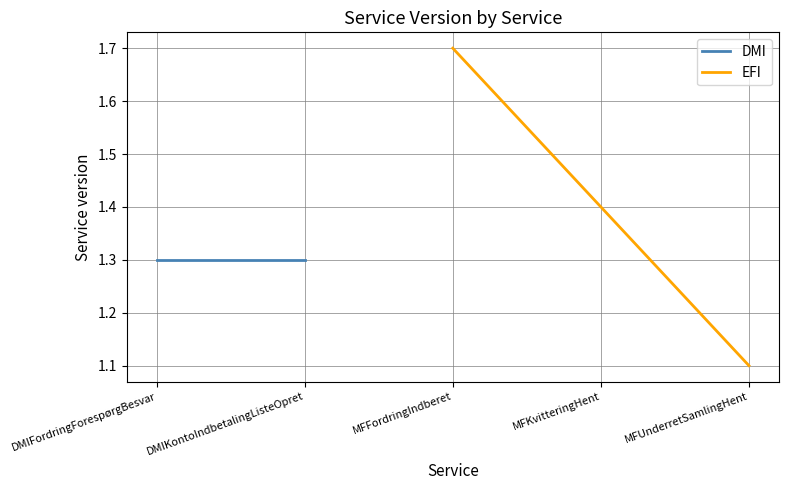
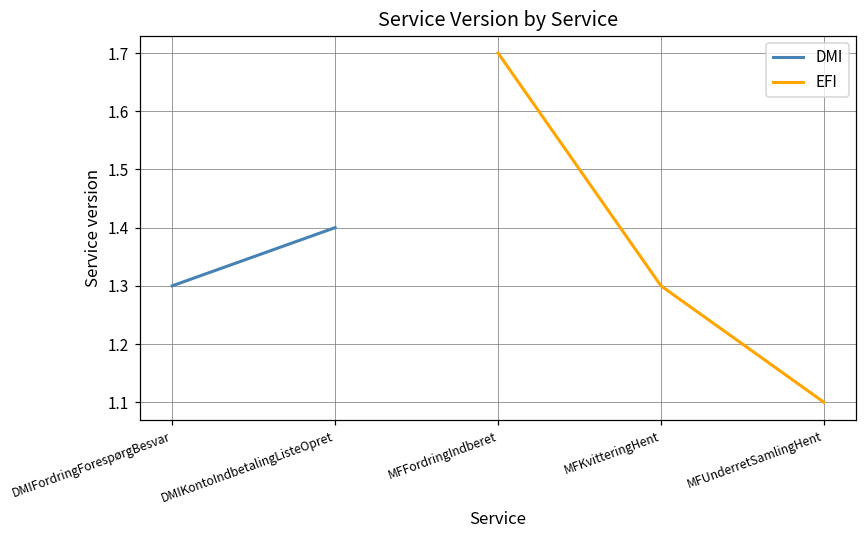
  {
    "DMI": {
      "DMIFordringForespørgBesvar": 1.3,
-     "DMIKontoIndbetalingListeOpret": 1.3
+     "DMIKontoIndbetalingListeOpret": 1.4
    },
    "EFI": {
      "MFFordringIndberet": 1.7,
-     "MFKvitteringHent": 1.4,
+     "MFKvitteringHent": 1.3,
      "MFUnderretSamlingHent": 1.1
    }
  }
